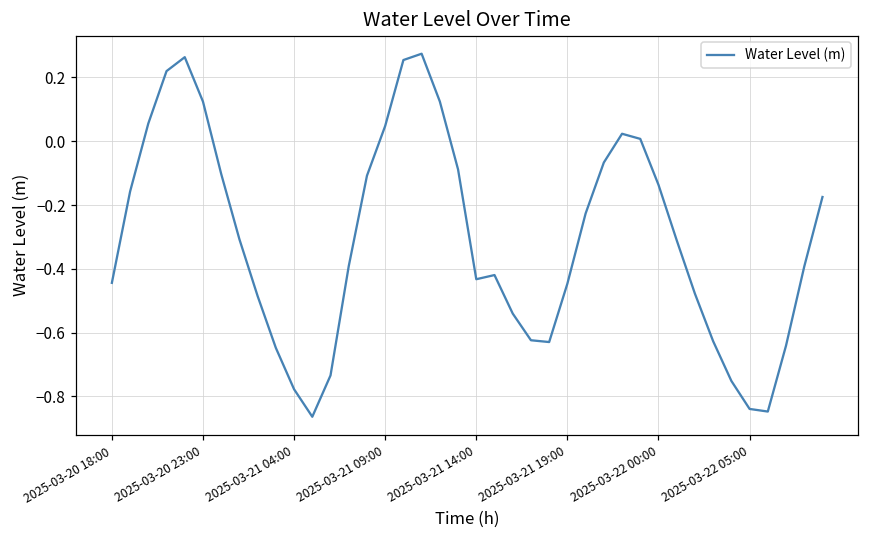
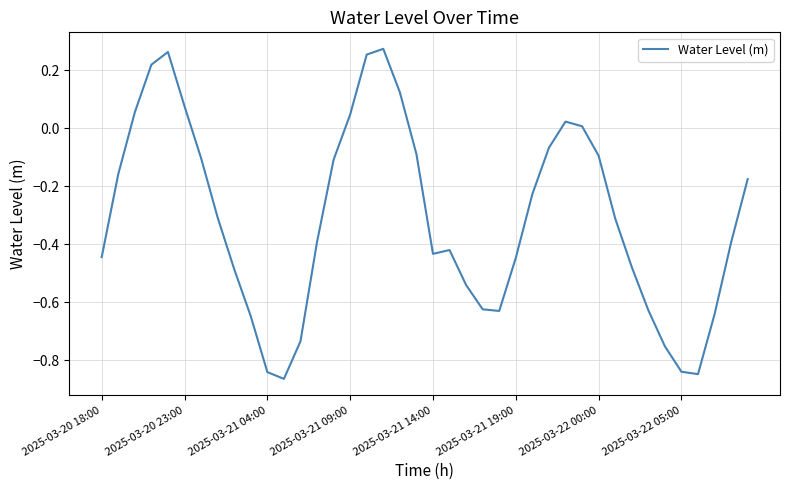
  {
    "2025-03-20 18:00": -0.44,
-   "2025-03-20 23:00": 0.12,
-   "2025-03-21 04:00": -0.78,
+   "2025-03-20 23:00": 0.08,
+   "2025-03-21 04:00": -0.84,
    "2025-03-21 09:00": 0.05,
    "2025-03-21 14:00": -0.43,
    "2025-03-21 19:00": -0.45,
-   "2025-03-22 00:00": -0.14,
+   "2025-03-22 00:00": -0.09,
    "2025-03-22 05:00": -0.84
  }
